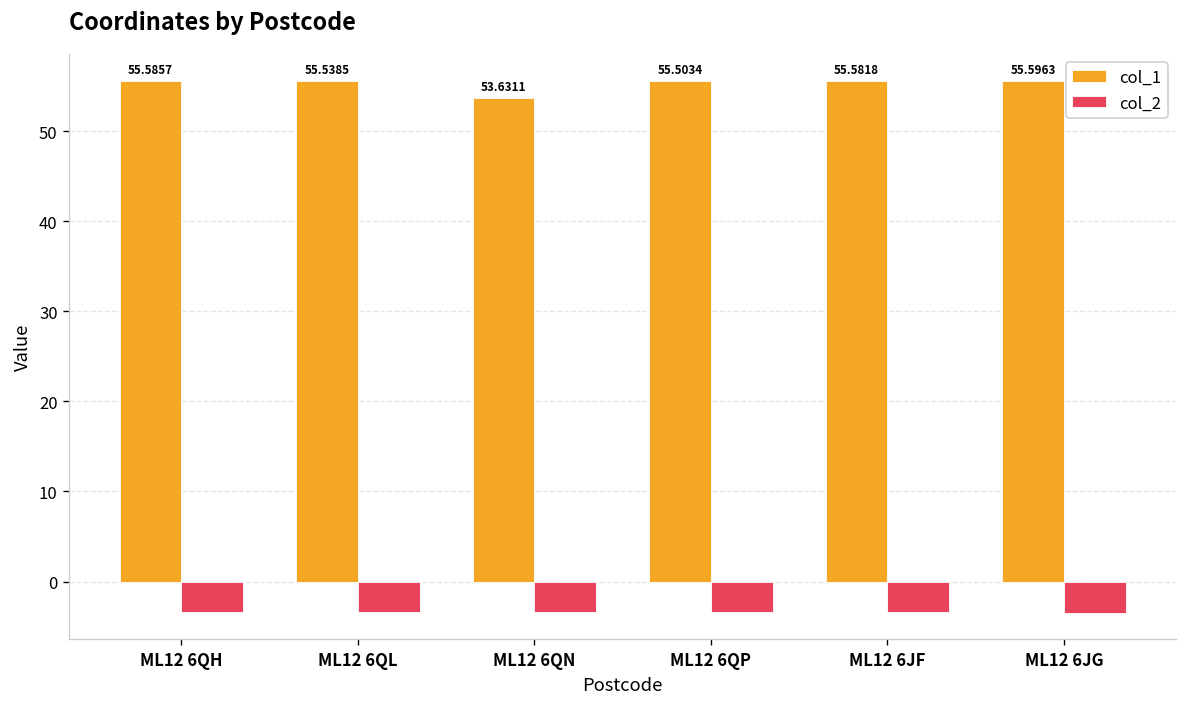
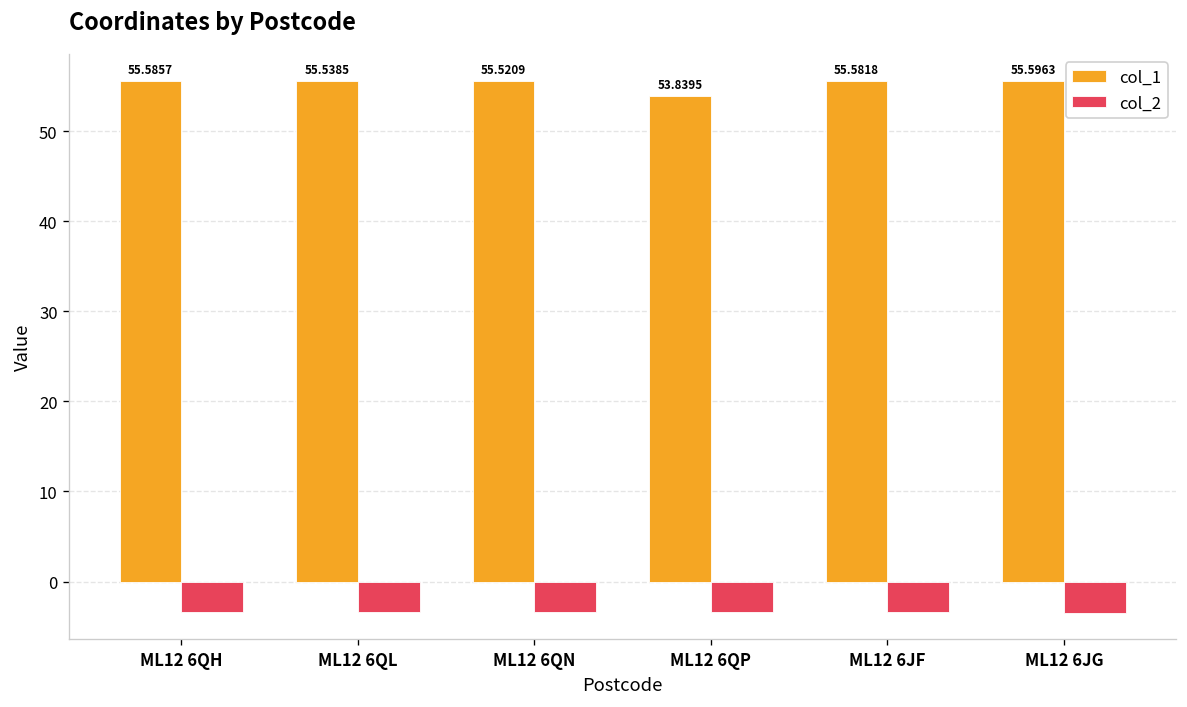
  {
    "col_1": {
      "ML12 6QH": 55.5857,
      "ML12 6QL": 55.5385,
-     "ML12 6QN": 53.6311,
-     "ML12 6QP": 55.5034,
+     "ML12 6QN": 55.5209,
+     "ML12 6QP": 53.8395,
      "ML12 6JF": 55.5818,
      "ML12 6JG": 55.5963
    },
    "col_2": {
      "ML12 6QH": -3,
      "ML12 6QL": -3,
      "ML12 6QN": -3,
      "ML12 6QP": -3,
      "ML12 6JF": -3,
      "ML12 6JG": -3
    }
  }
